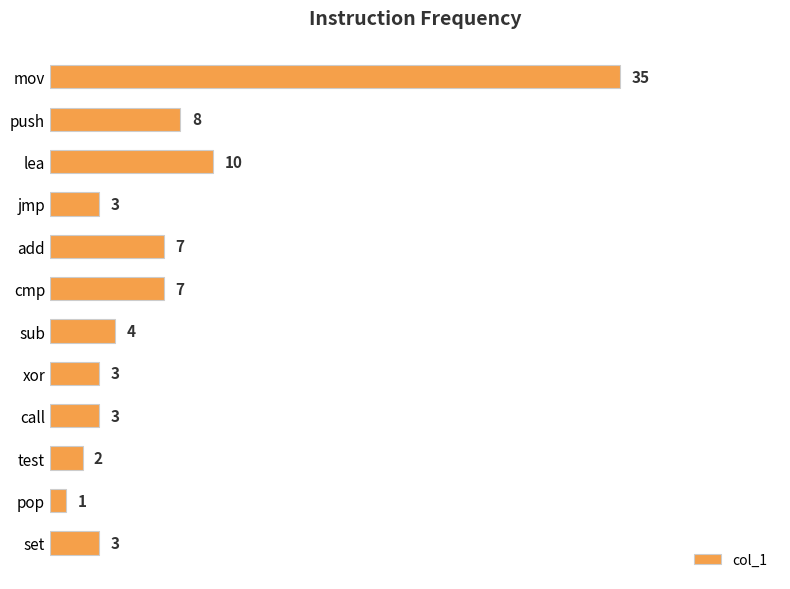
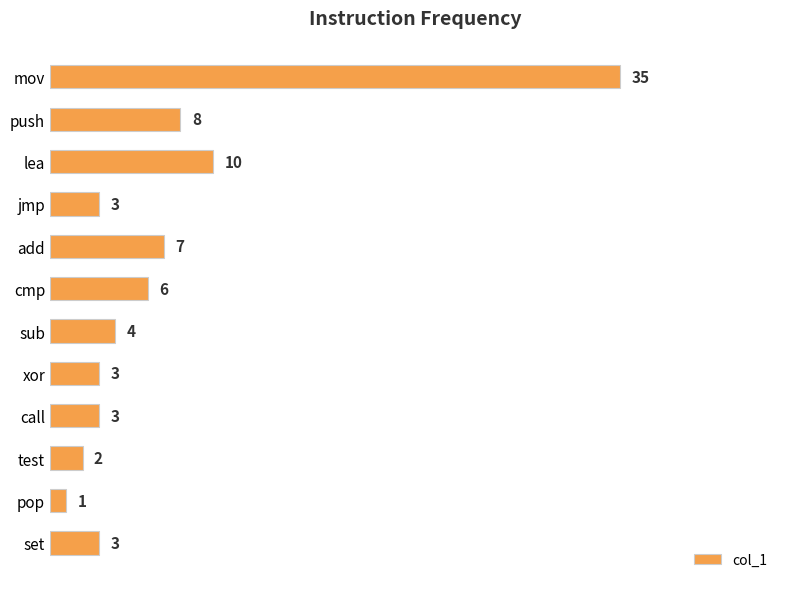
  {
    "mov": 35,
    "push": 8,
    "lea": 10,
    "jmp": 3,
    "add": 7,
-   "cmp": 7,
+   "cmp": 6,
    "sub": 4,
    "xor": 3,
    "call": 3,
    "test": 2,
    "pop": 1,
    "set": 3
  }
